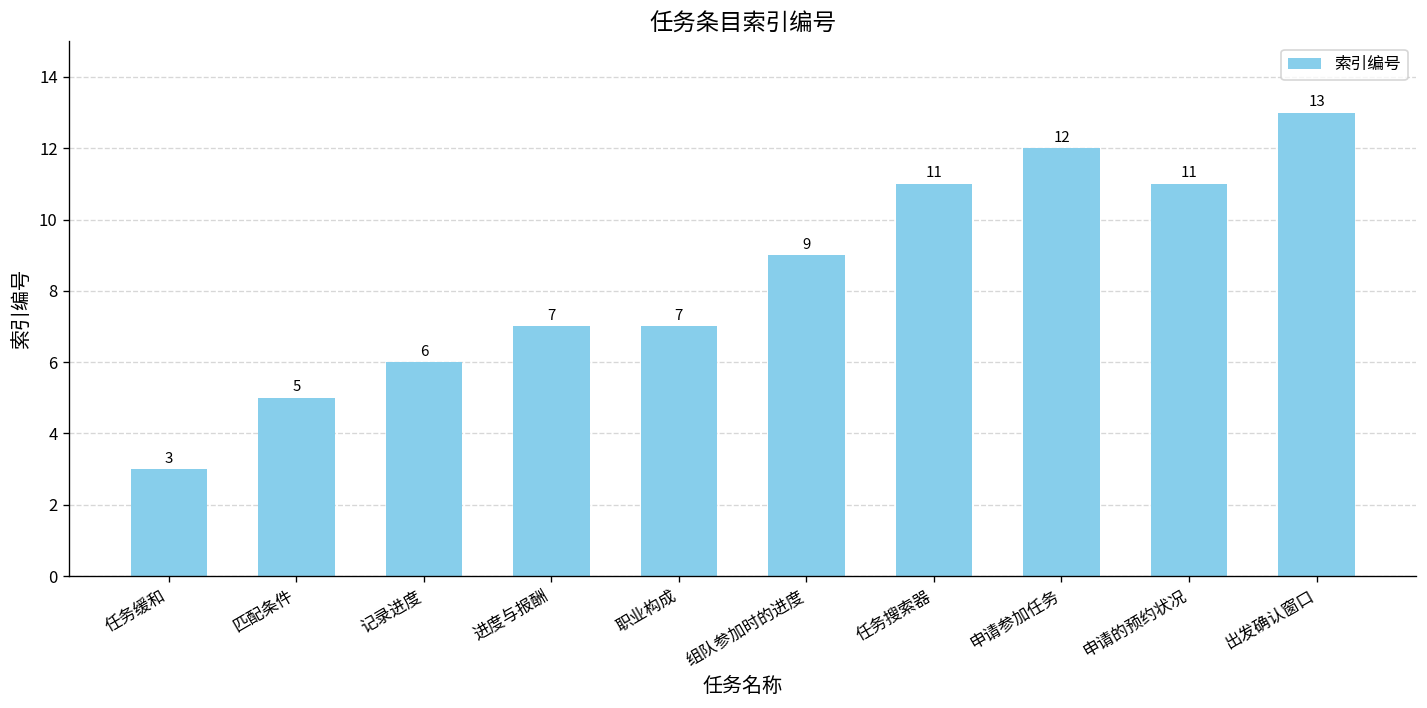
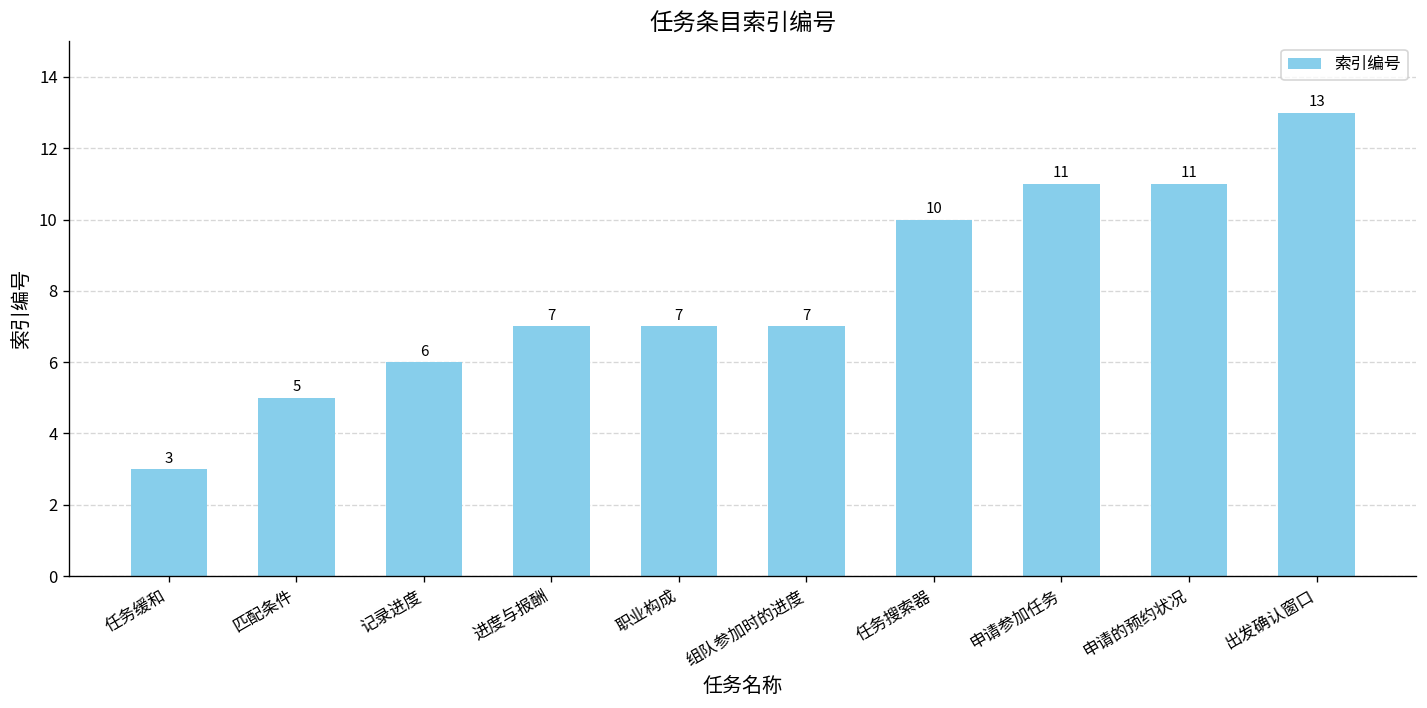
  {
    "任务缓和": 3,
    "匹配条件": 5,
    "记录进度": 6,
    "进度与报酬": 7,
    "职业构成": 7,
-   "组队参加时的进度": 9,
-   "任务搜索器": 11,
-   "申请参加任务": 12,
+   "组队参加时的进度": 7,
+   "任务搜索器": 10,
+   "申请参加任务": 11,
    "申请的预约状况": 11,
    "出发确认窗口": 13
  }
